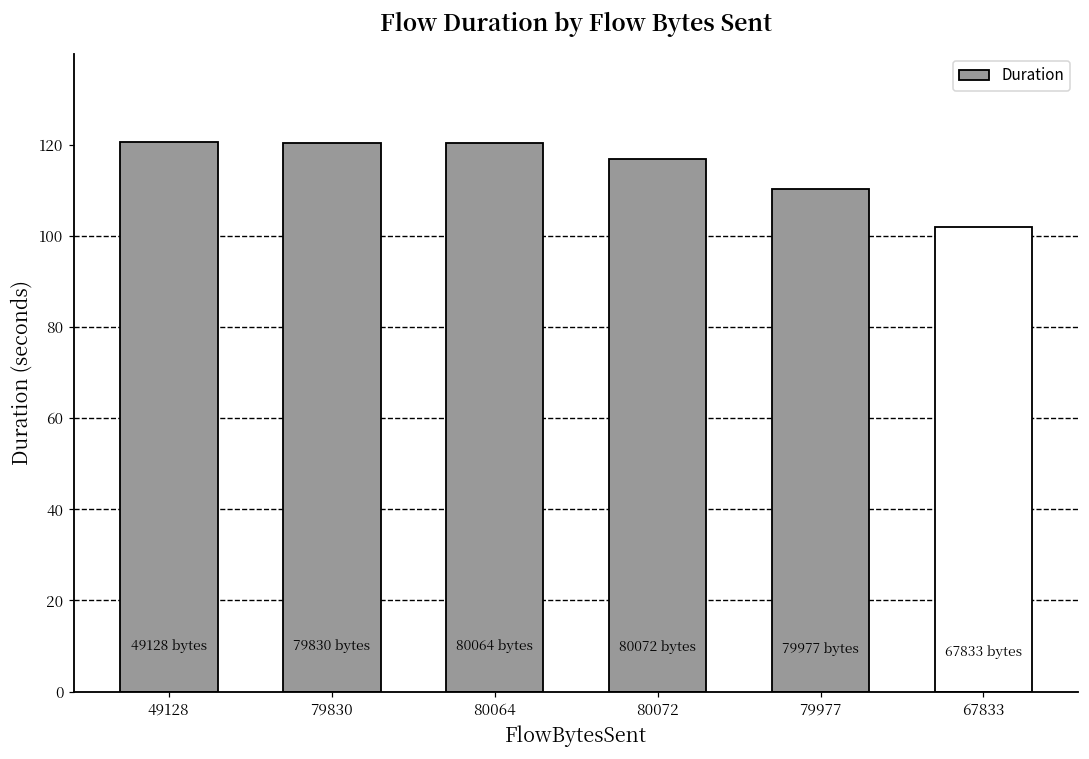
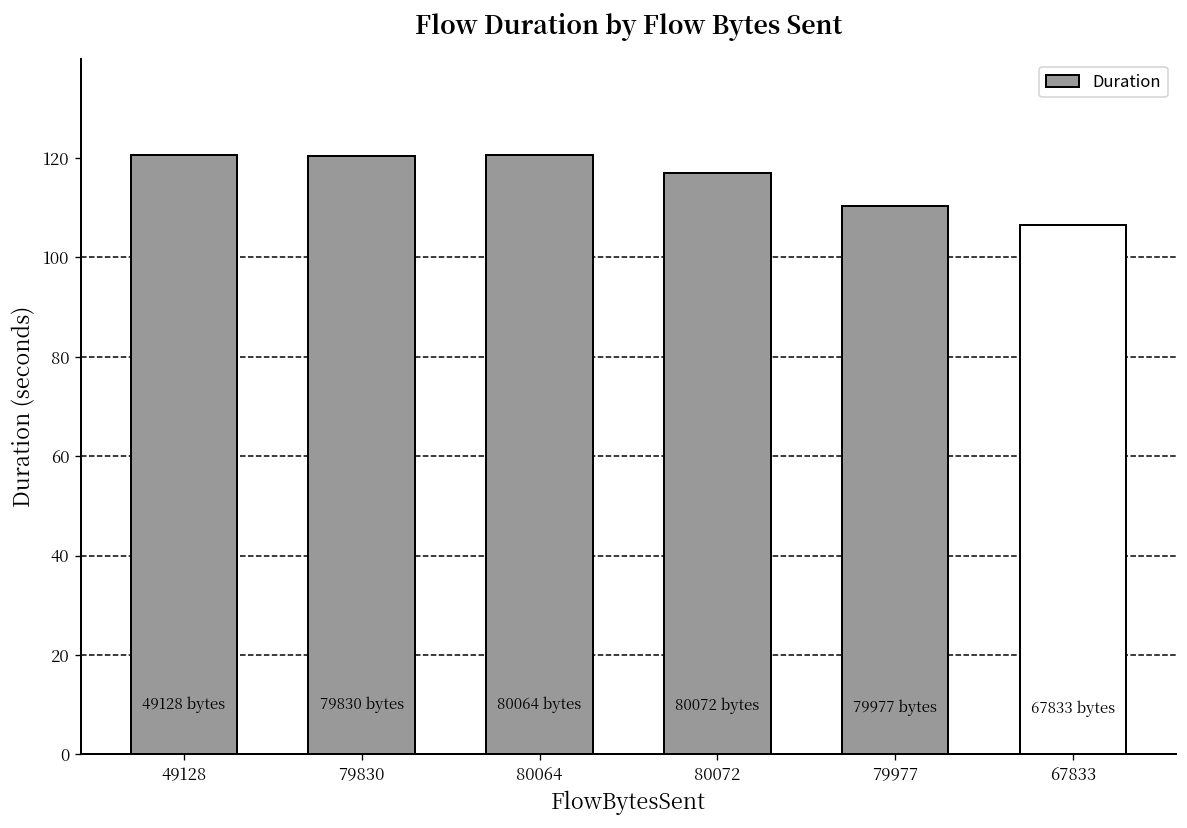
  {
-   "67833": 102
+   "67833": 107
  }
